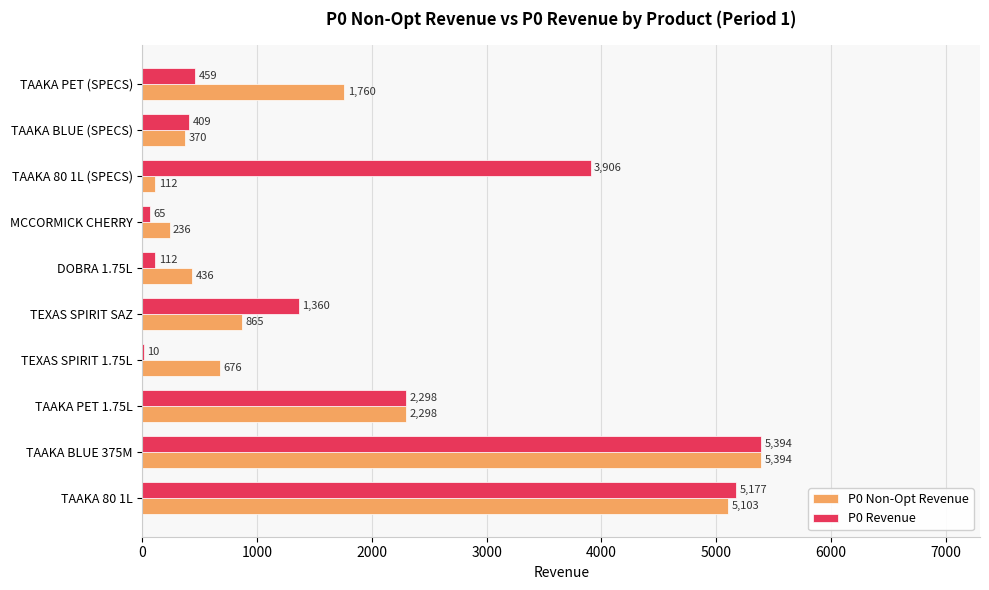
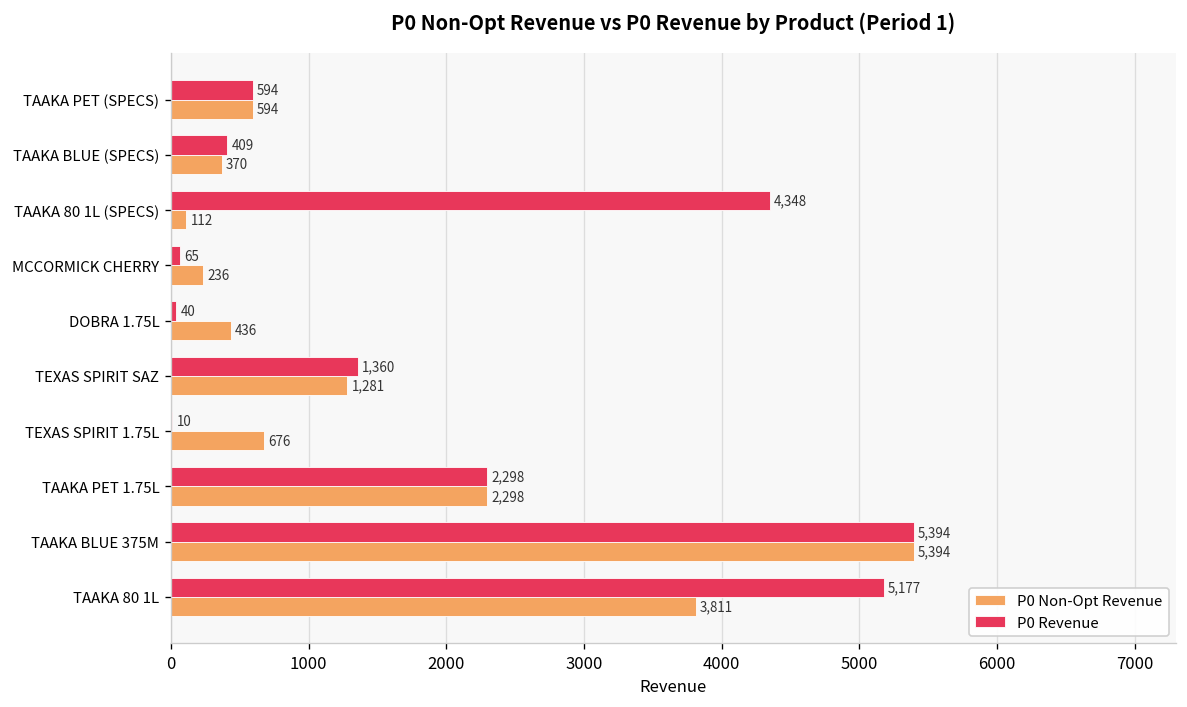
  {
    "P0 Non-Opt Revenue": {
-     "TAAKA PET (SPECS)": "1,760",
+     "TAAKA PET (SPECS)": "594",
      "TAAKA BLUE (SPECS)": "370",
      "TAAKA 80 1L (SPECS)": "112",
      "MCCORMICK CHERRY": "236",
      "DOBRA 1.75L": "436",
-     "TEXAS SPIRIT SAZ": "865",
+     "TEXAS SPIRIT SAZ": "1,281",
      "TEXAS SPIRIT 1.75L": "676",
      "TAAKA PET 1.75L": "2,298",
      "TAAKA BLUE 375M": "5,394",
-     "TAAKA 80 1L": "5,103"
+     "TAAKA 80 1L": "3,811"
    },
    "P0 Revenue": {
-     "TAAKA PET (SPECS)": "459",
+     "TAAKA PET (SPECS)": "594",
      "TAAKA BLUE (SPECS)": "409",
-     "TAAKA 80 1L (SPECS)": "3,906",
+     "TAAKA 80 1L (SPECS)": "4,348",
      "MCCORMICK CHERRY": "65",
-     "DOBRA 1.75L": "112",
+     "DOBRA 1.75L": "40",
      "TEXAS SPIRIT SAZ": "1,360",
      "TEXAS SPIRIT 1.75L": "10",
      "TAAKA PET 1.75L": "2,298",
      "TAAKA BLUE 375M": "5,394",
      "TAAKA 80 1L": "5,177"
    }
  }
